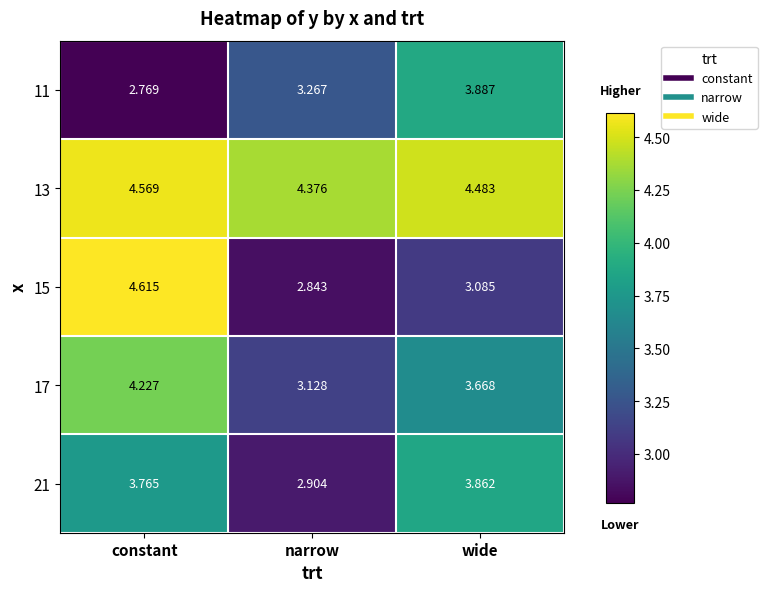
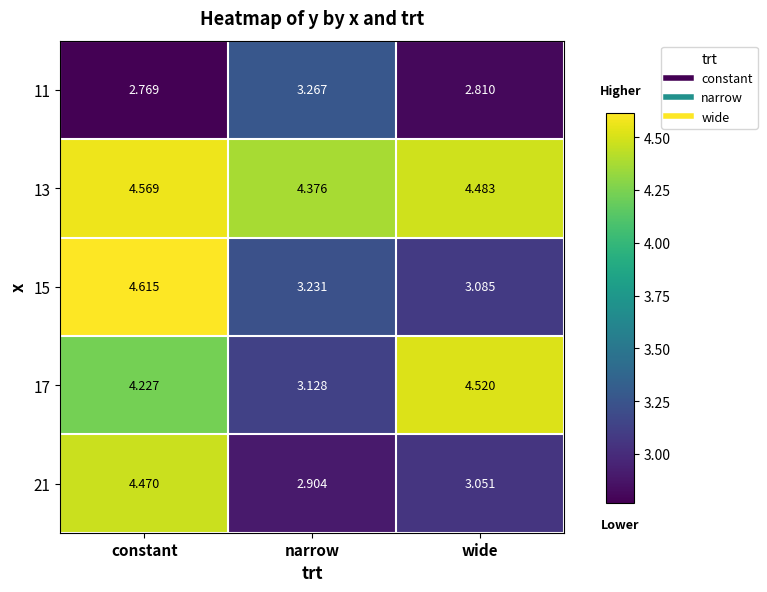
  {
    "11": {
      "constant": 2.769,
      "narrow": 3.267,
-     "wide": 3.887
+     "wide": 2.810
    },
    "13": {
      "constant": 4.569,
      "narrow": 4.376,
      "wide": 4.483
    },
    "15": {
      "constant": 4.615,
-     "narrow": 2.843,
+     "narrow": 3.231,
      "wide": 3.085
    },
    "17": {
      "constant": 4.227,
      "narrow": 3.128,
-     "wide": 3.668
+     "wide": 4.520
    },
    "21": {
-     "constant": 3.765,
+     "constant": 4.470,
      "narrow": 2.904,
-     "wide": 3.862
+     "wide": 3.051
    }
  }
